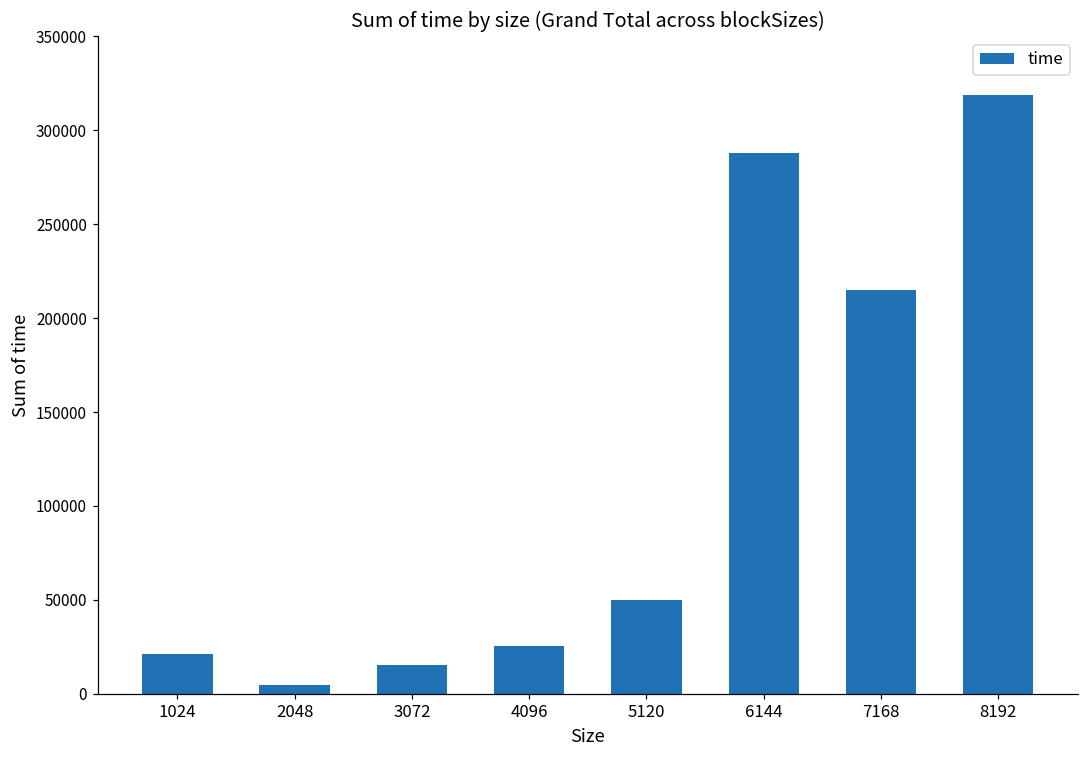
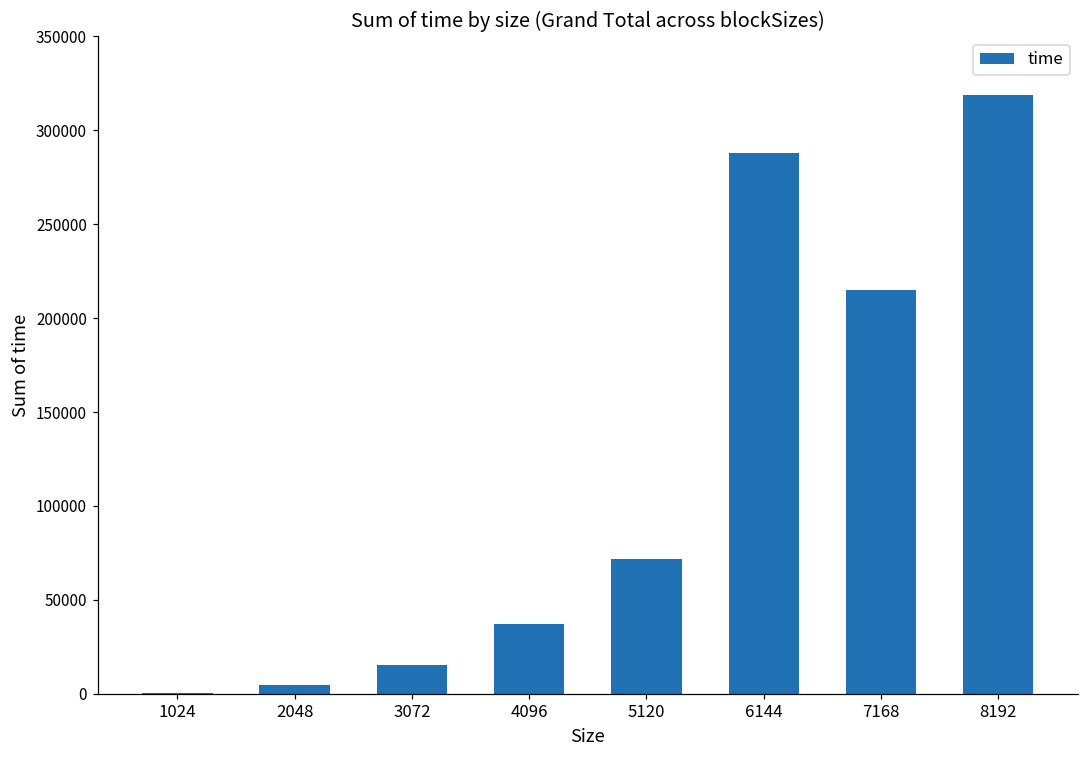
  {
-   "1024": 21000,
+   "1024": 1000,
    "2048": 4000,
    "3072": 15000,
-   "4096": 25000,
-   "5120": 50000,
+   "4096": 37000,
+   "5120": 72000,
    "6144": 288000,
    "7168": 215000,
    "8192": 319000
  }
